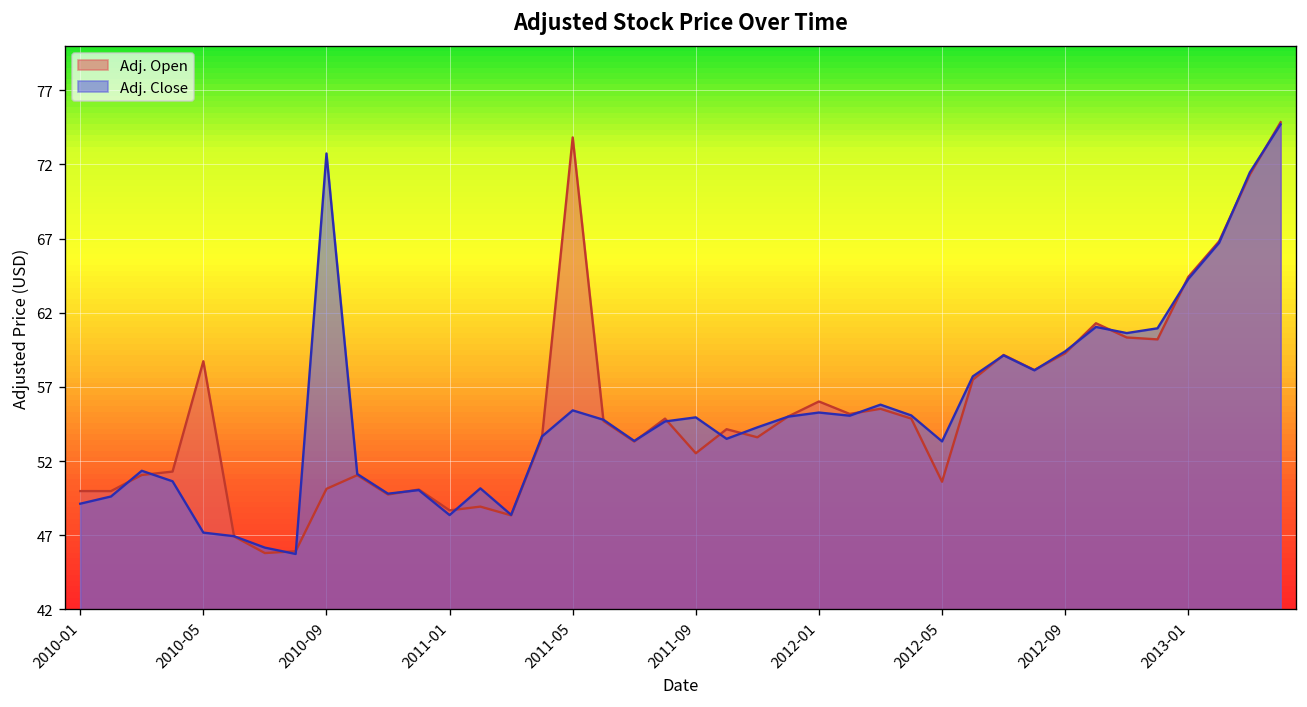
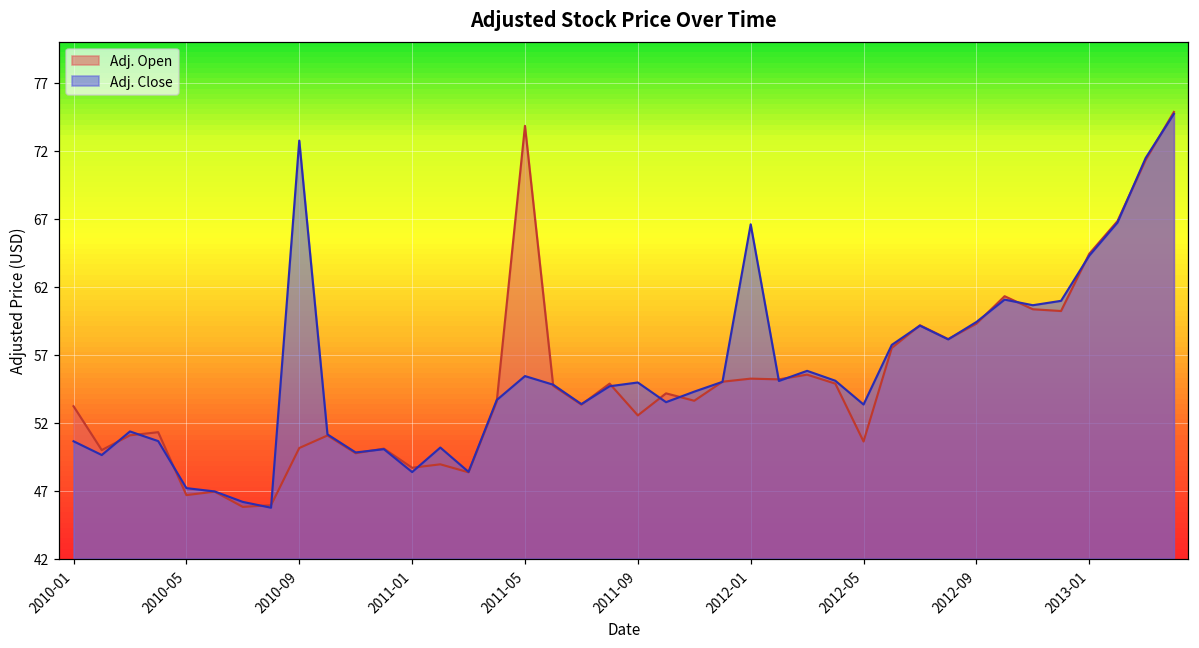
  {
    "Adj. Open": {
-     "2010-01": 50.0,
-     "2010-05": 58.7,
+     "2010-01": 53.2,
+     "2010-05": 46.7,
      "2010-09": 50.1,
      "2011-01": 48.7,
      "2011-05": 73.8,
      "2011-09": 52.5,
-     "2012-01": 56.0,
+     "2012-01": 55.2,
      "2012-05": 50.6
    },
    "Adj. Close": {
-     "2010-01": 49.1,
+     "2010-01": 50.6,
      "2010-05": 47.2,
      "2010-09": 72.7,
      "2011-01": 48.4,
      "2011-05": 55.4,
      "2011-09": 54.9,
-     "2012-01": 55.3,
+     "2012-01": 66.6,
      "2012-05": 53.3
    }
  }
